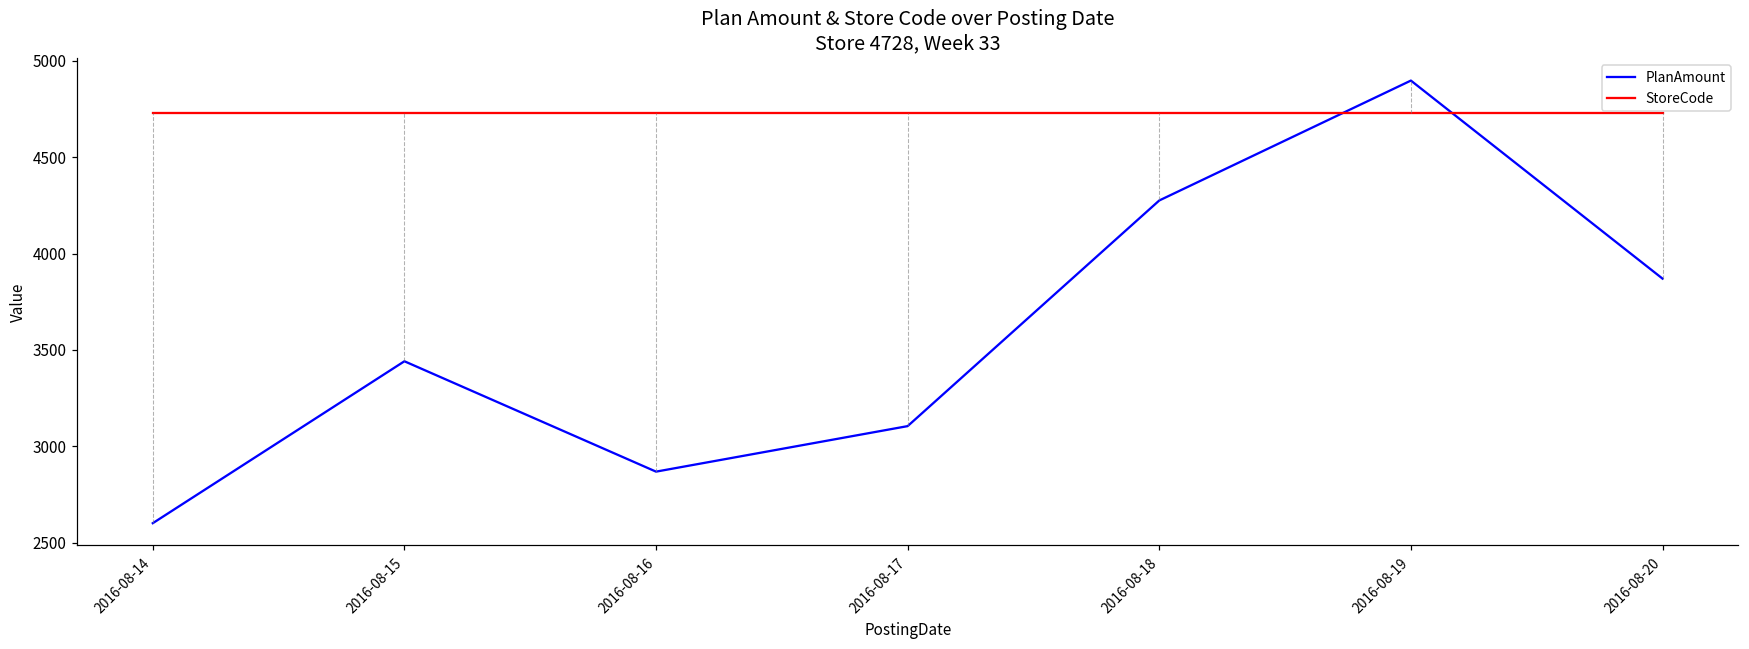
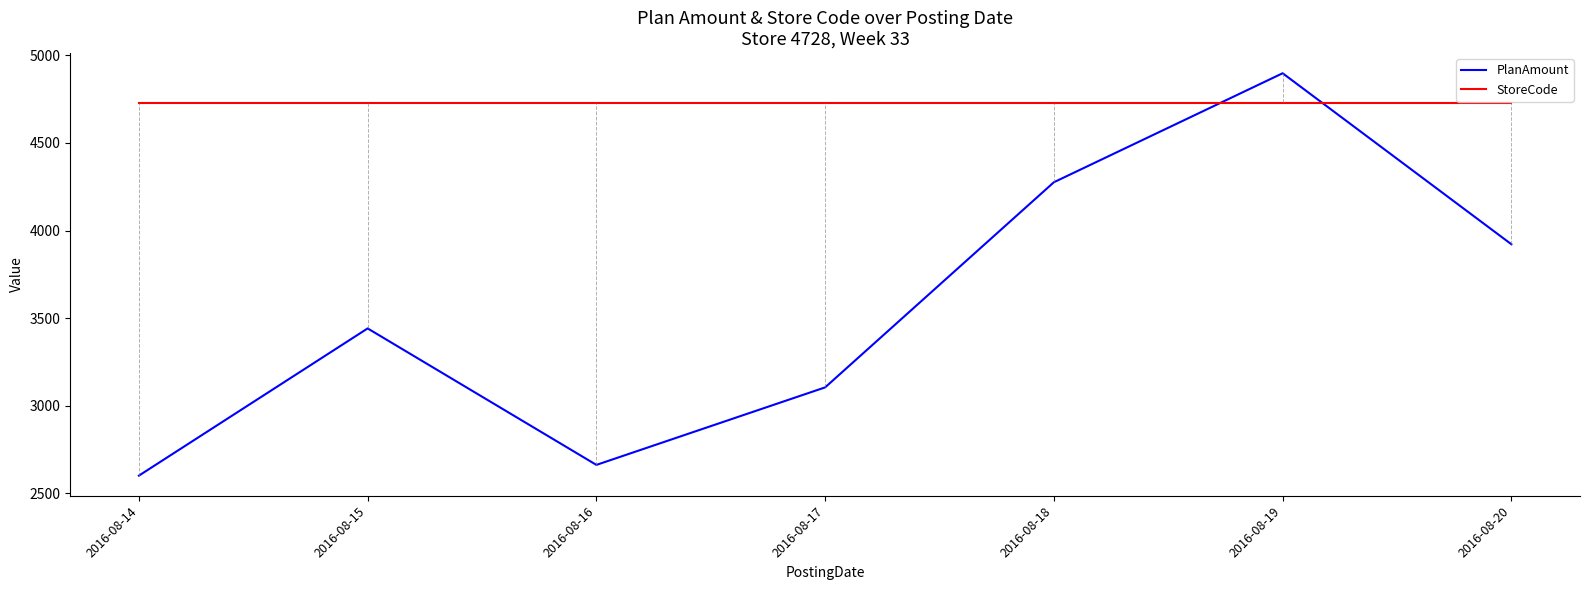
  {
    "PlanAmount": {
-     "2016-08-16": 2870,
-     "2016-08-20": 3870
+     "2016-08-16": 2660,
+     "2016-08-20": 3920
    }
  }
